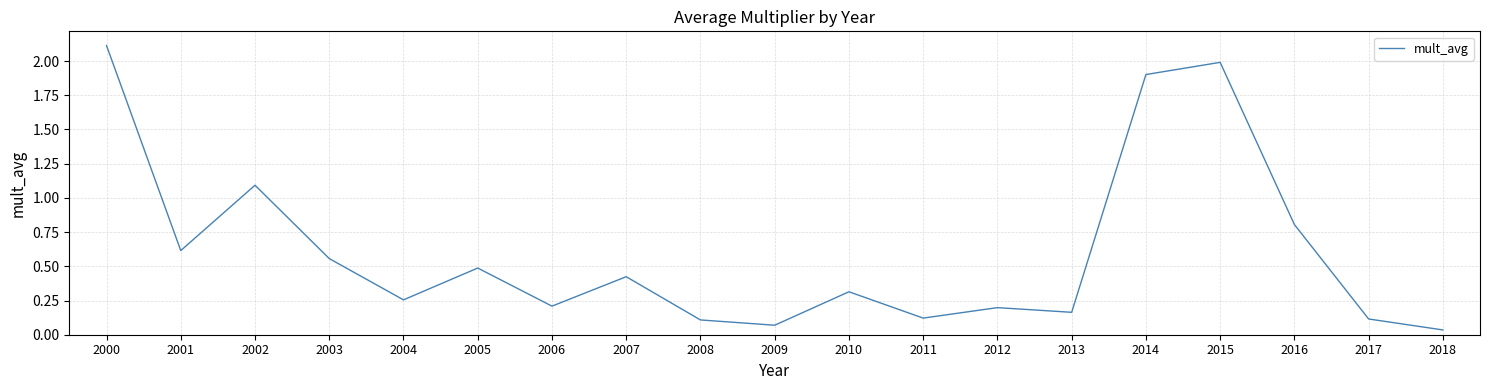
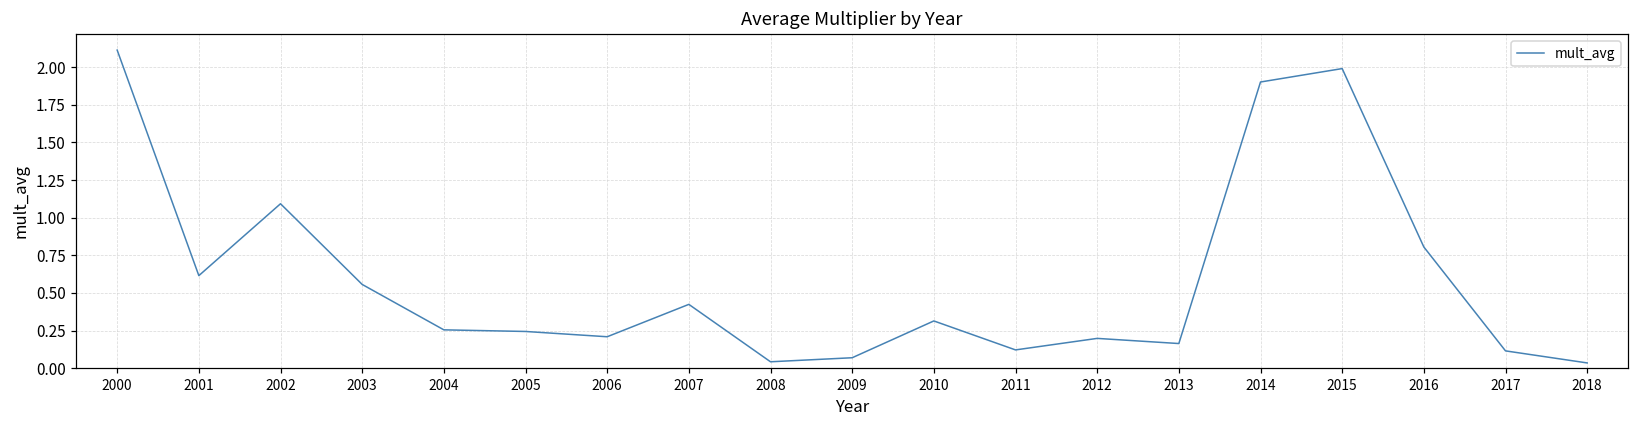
  {
    "2000": 2.11,
    "2001": 0.61,
    "2002": 1.09,
    "2003": 0.56,
    "2004": 0.25,
-   "2005": 0.49,
+   "2005": 0.24,
    "2006": 0.21,
    "2007": 0.42,
-   "2008": 0.11,
+   "2008": 0.04,
    "2009": 0.07,
    "2010": 0.31,
    "2011": 0.12,
    "2012": 0.20,
    "2013": 0.16,
    "2014": 1.90,
    "2015": 1.99,
    "2016": 0.81,
    "2017": 0.12,
    "2018": 0.03
  }
